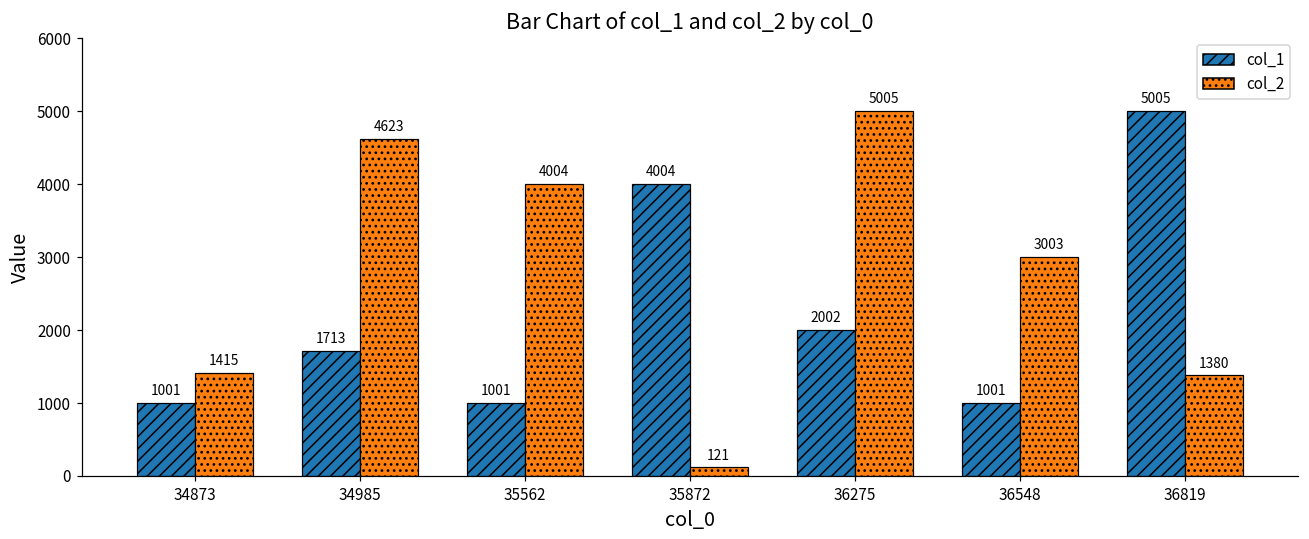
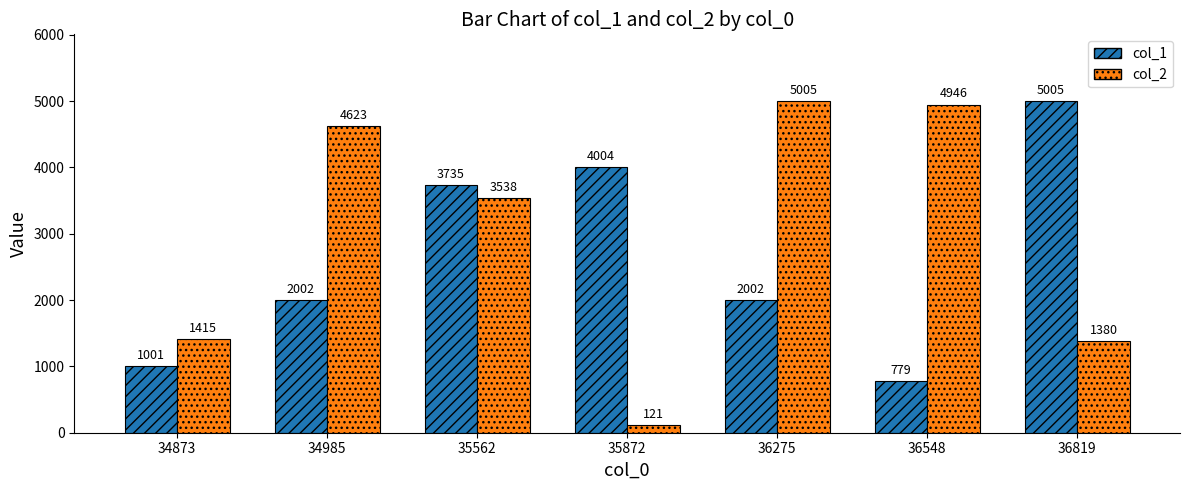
  {
    "col_1": {
      "34873": 1001,
-     "34985": 1713,
-     "35562": 1001,
+     "34985": 2002,
+     "35562": 3735,
      "35872": 4004,
      "36275": 2002,
-     "36548": 1001,
+     "36548": 779,
      "36819": 5005
    },
    "col_2": {
      "34873": 1415,
      "34985": 4623,
-     "35562": 4004,
+     "35562": 3538,
      "35872": 121,
      "36275": 5005,
-     "36548": 3003,
+     "36548": 4946,
      "36819": 1380
    }
  }
